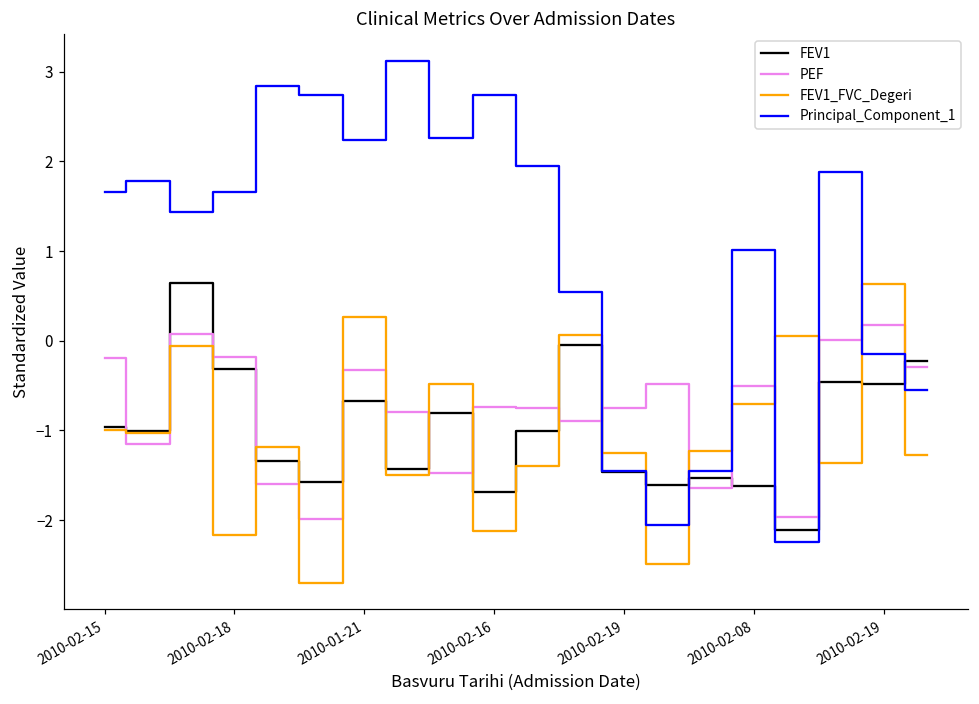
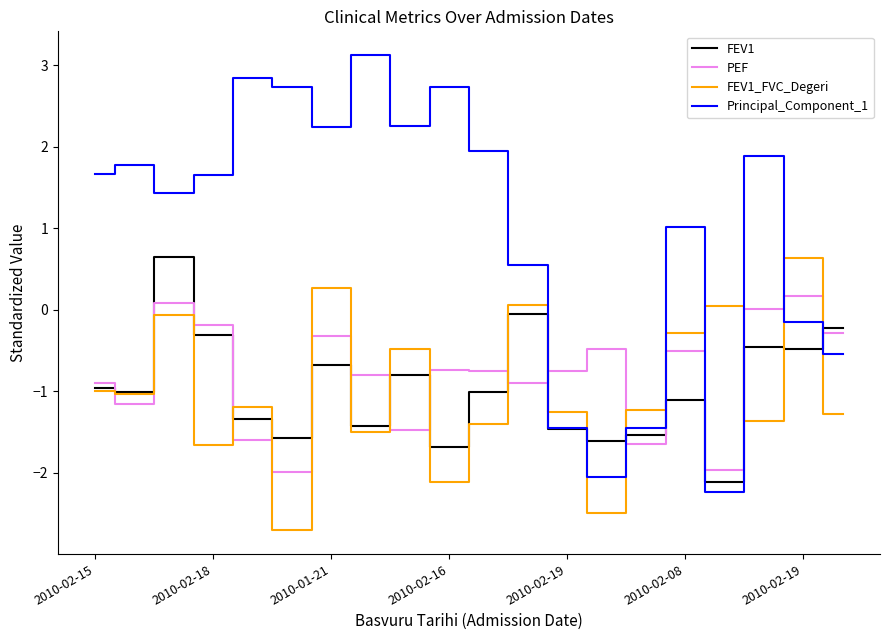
  {
    "FEV1": {
      "2010-02-15": -1.0,
      "2010-02-18": -0.3,
-     "2010-02-08": -1.6
+     "2010-02-08": -1.1
    },
    "PEF": {
-     "2010-02-15": -0.2,
+     "2010-02-15": -0.9,
      "2010-02-18": -0.2,
      "2010-02-08": -0.5
    },
    "FEV1_FVC_Degeri": {
      "2010-02-15": -1.0,
-     "2010-02-18": -2.2,
-     "2010-02-08": -0.7
+     "2010-02-18": -1.7,
+     "2010-02-08": -0.3
    },
    "Principal_Component_1": {
      "2010-02-15": 1.7,
      "2010-02-18": 1.7,
      "2010-02-08": 1.0
    }
  }
